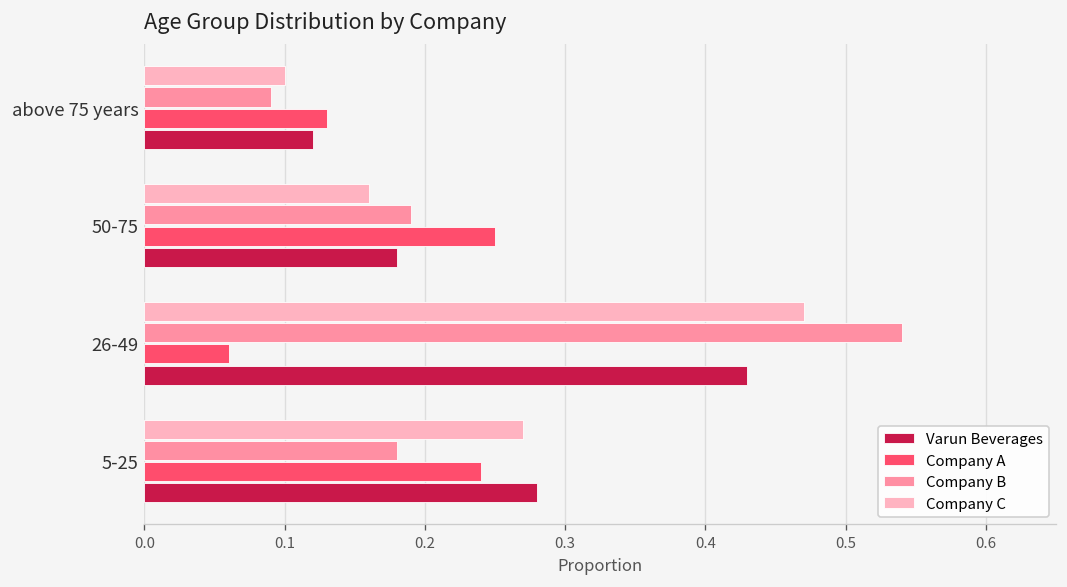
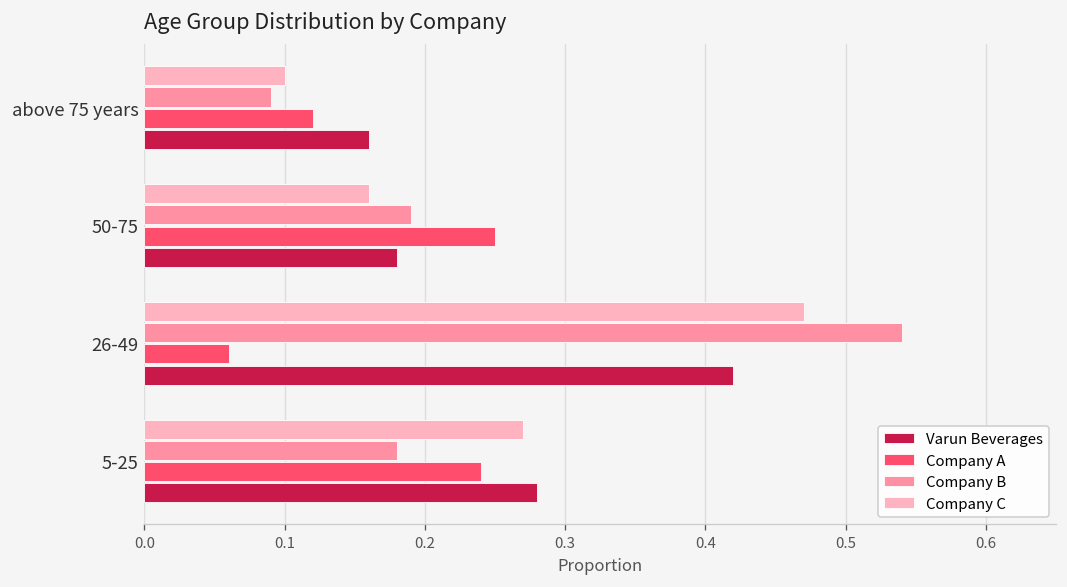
  {
    "Varun Beverages": {
-     "above 75 years": 0.12,
+     "above 75 years": 0.16,
      "50-75": 0.18,
-     "26-49": 0.43,
+     "26-49": 0.42,
      "5-25": 0.28
    },
    "Company A": {
-     "above 75 years": 0.13,
+     "above 75 years": 0.12,
      "50-75": 0.25,
      "26-49": 0.06,
      "5-25": 0.24
    }
  }
